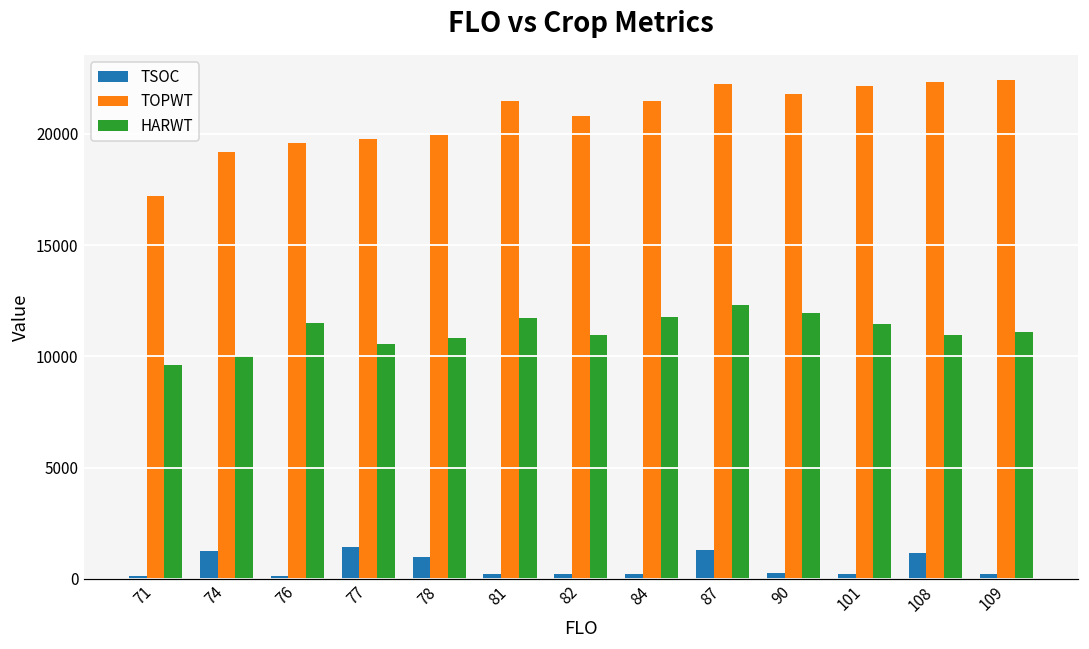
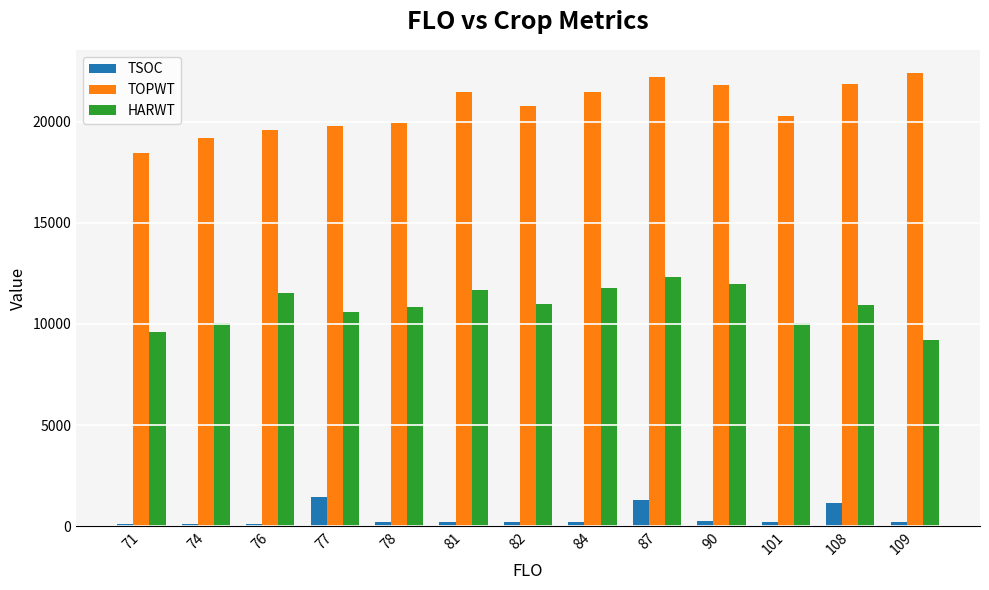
  {
    "TSOC": {
      "71": 100,
-     "74": 1200,
+     "74": 100,
      "76": 100,
      "77": 1400,
-     "78": 1000,
+     "78": 200,
      "81": 200,
      "82": 200,
      "84": 200,
      "87": 1300,
      "90": 200,
      "101": 200,
      "108": 1200,
      "109": 200
    },
    "TOPWT": {
-     "71": 17200,
+     "71": 18400,
      "74": 19200,
      "76": 19600,
      "77": 19800,
      "78": 19900,
      "81": 21500,
      "82": 20800,
      "84": 21500,
      "87": 22200,
      "90": 21800,
-     "101": 22100,
-     "108": 22300,
+     "101": 20300,
+     "108": 21900,
      "109": 22400
    },
    "HARWT": {
      "71": 9600,
      "74": 10000,
      "76": 11500,
      "77": 10600,
      "78": 10800,
      "81": 11700,
      "82": 11000,
      "84": 11800,
      "87": 12300,
      "90": 12000,
-     "101": 11500,
+     "101": 10100,
      "108": 11000,
-     "109": 11100
+     "109": 9200
    }
  }
